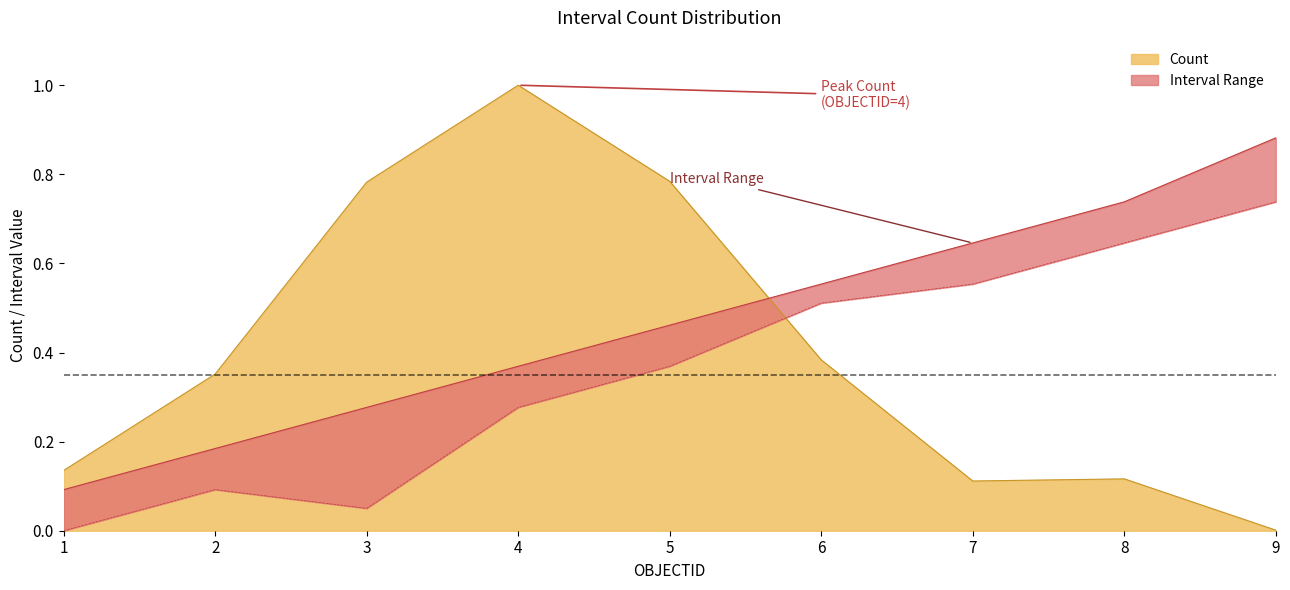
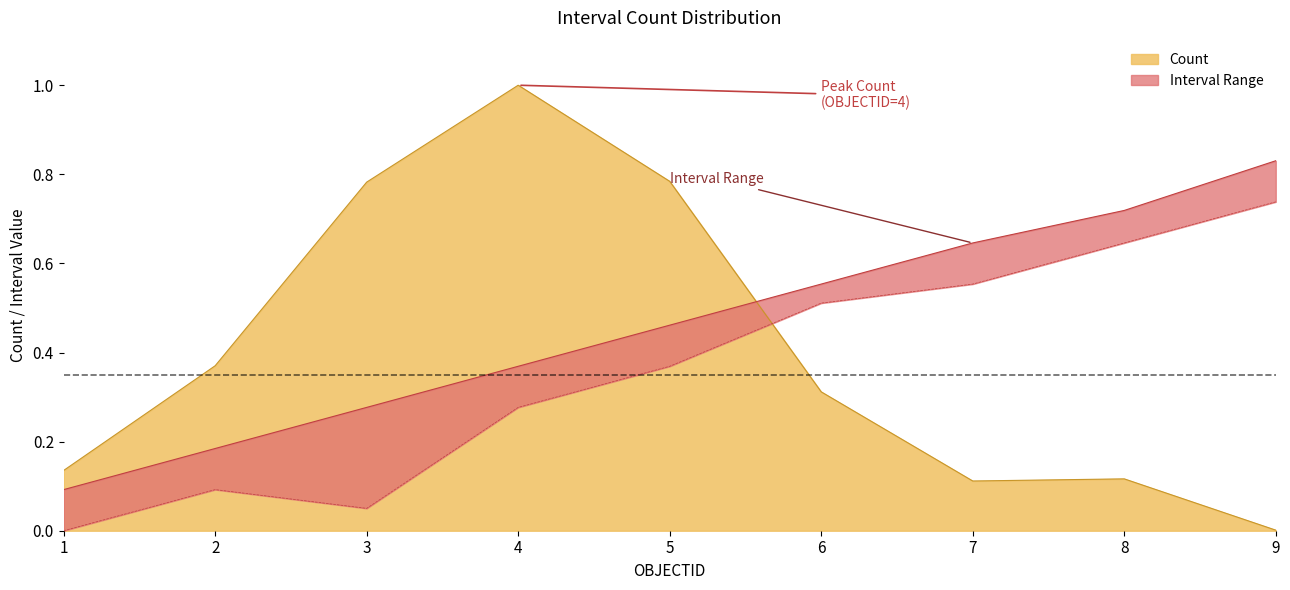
  {
    "Count": {
      "1": 0.14,
-     "2": 0.35,
+     "2": 0.37,
      "3": 0.78,
      "5": 0.78,
-     "6": 0.38,
+     "6": 0.31,
      "7": 0.11,
      "8": 0.12,
      "9": 0.00
    },
    "Interval Range": {
      "1": 0.09,
      "2": 0.18,
      "3": 0.28,
      "4": 0.37,
      "5": 0.46,
      "6": 0.55,
      "7": 0.65,
-     "8": 0.74,
-     "9": 0.88
+     "8": 0.72,
+     "9": 0.83
    }
  }
